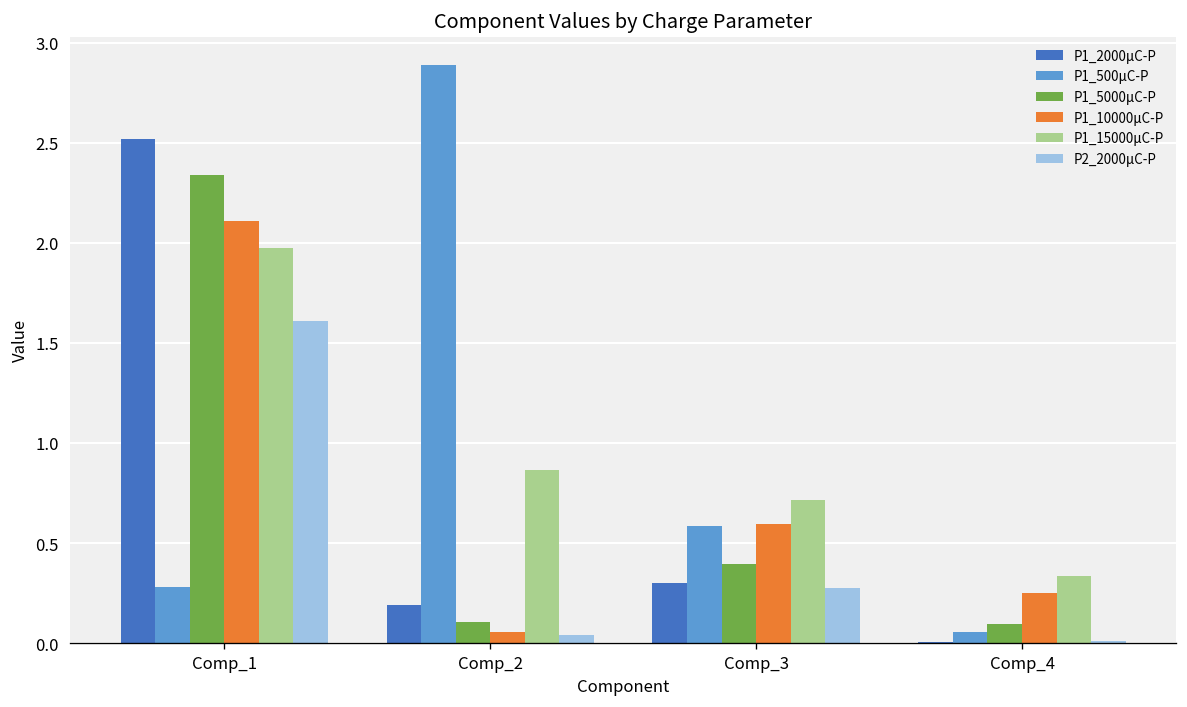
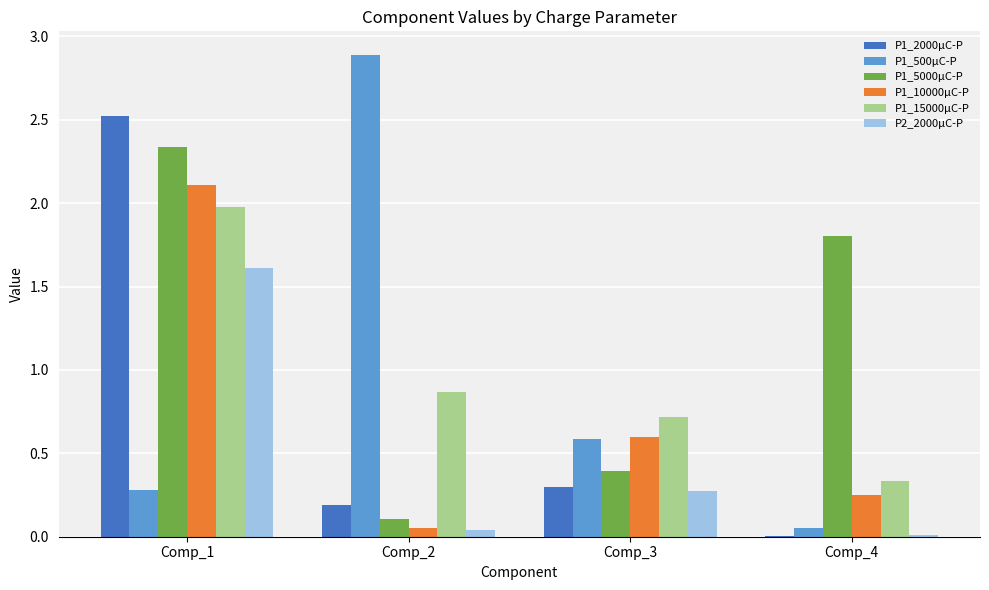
  {
    "P1_5000μC-P": {
      "Comp_1": 2.34,
      "Comp_2": 0.11,
      "Comp_3": 0.40,
-     "Comp_4": 0.09
+     "Comp_4": 1.80
    },
    "P1_10000μC-P": {
      "Comp_1": 2.11,
      "Comp_2": 0.05,
      "Comp_3": 0.60,
      "Comp_4": 0.25
    },
    "P1_15000μC-P": {
      "Comp_1": 1.98,
      "Comp_2": 0.87,
      "Comp_3": 0.72,
      "Comp_4": 0.33
    },
    "P2_2000μC-P": {
      "Comp_1": 1.61,
      "Comp_2": 0.04,
      "Comp_3": 0.27
    }
  }
